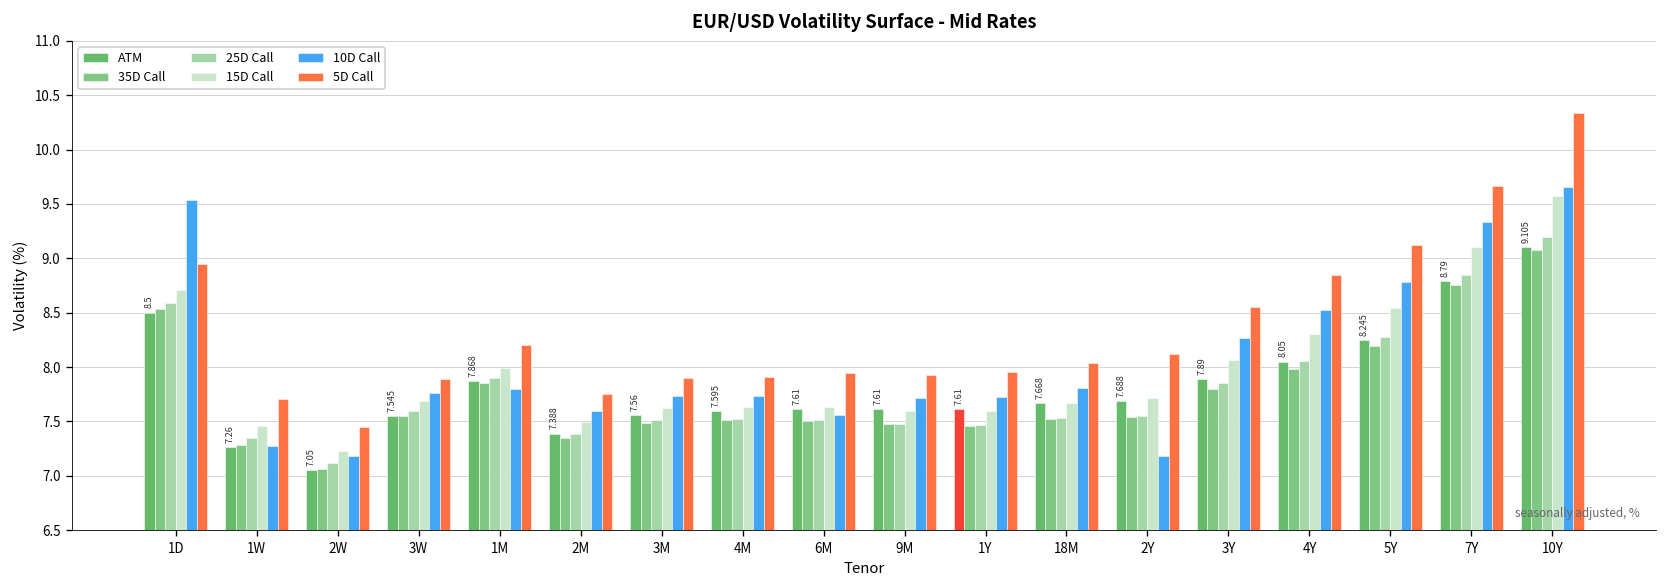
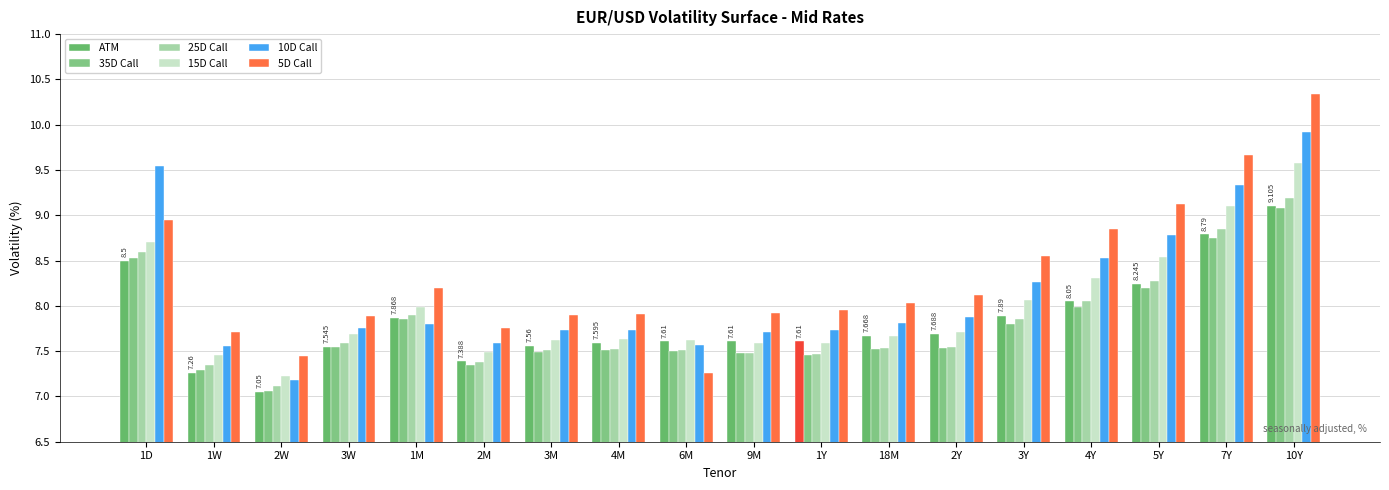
  {
    "10D Call": {
      "1D": 9.5,
-     "1W": 7.3,
+     "1W": 7.6,
      "2W": 7.2,
      "3W": 7.8,
      "1M": 7.8,
      "2M": 7.6,
      "3M": 7.7,
      "4M": 7.7,
      "6M": 7.6,
      "9M": 7.7,
      "1Y": 7.7,
      "18M": 7.8,
-     "2Y": 7.2,
+     "2Y": 7.9,
      "3Y": 8.3,
      "4Y": 8.5,
      "5Y": 8.8,
      "7Y": 9.3,
-     "10Y": 9.7
+     "10Y": 9.9
    },
    "5D Call": {
      "1D": 8.9,
      "1W": 7.7,
      "2W": 7.5,
      "3W": 7.9,
      "1M": 8.2,
      "2M": 7.8,
      "3M": 7.9,
      "4M": 7.9,
-     "6M": 7.9,
+     "6M": 7.3,
      "9M": 7.9,
      "1Y": 8.0,
      "18M": 8.0,
      "2Y": 8.1,
      "3Y": 8.6,
      "4Y": 8.8,
      "5Y": 9.1,
      "7Y": 9.7,
      "10Y": 10.3
    }
  }
